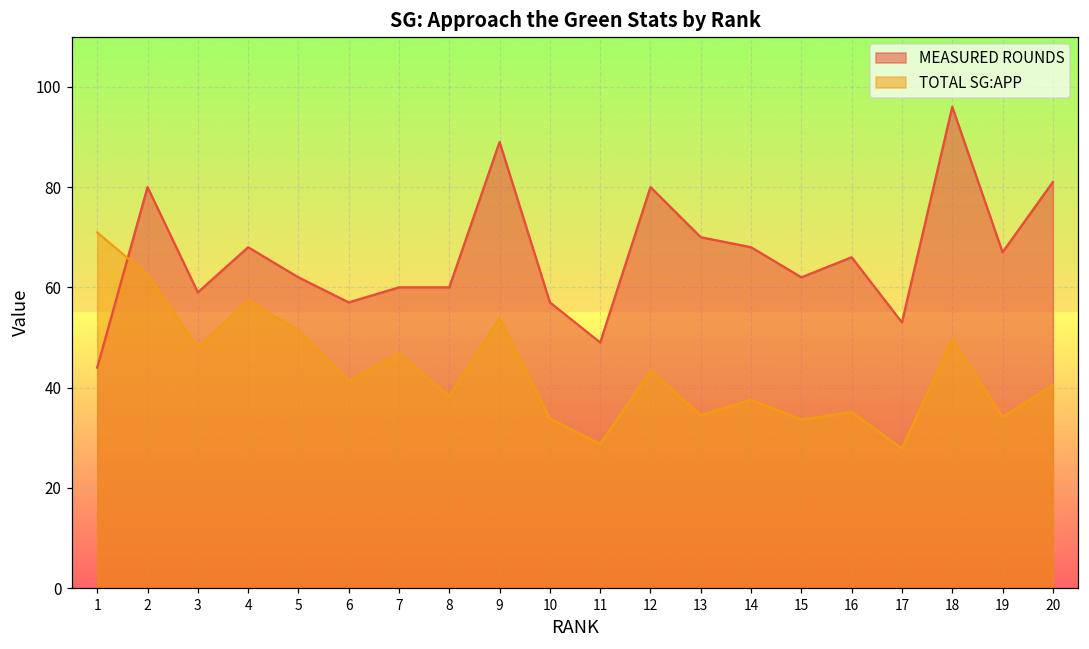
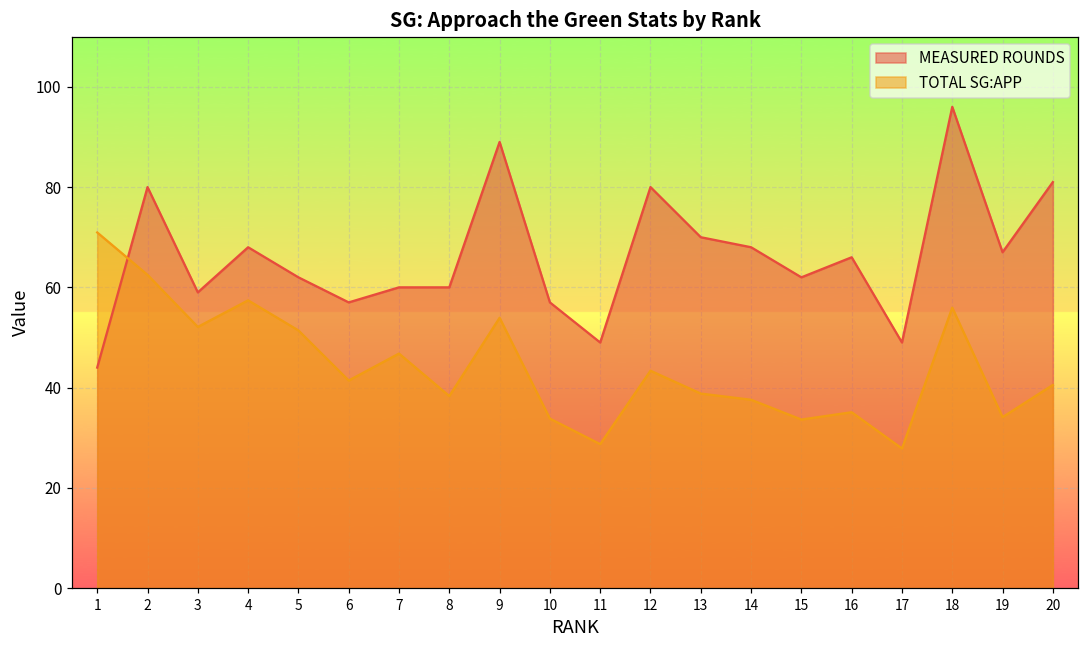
  {
    "MEASURED ROUNDS": {
      "1": 44,
      "2": 80,
      "3": 59,
      "4": 68,
      "5": 62,
      "6": 57,
      "7": 60,
      "8": 60,
      "9": 89,
      "10": 57,
      "11": 49,
      "12": 80,
      "13": 70,
      "14": 68,
      "15": 62,
      "16": 66,
-     "17": 53,
+     "17": 49,
      "18": 96,
      "19": 67,
      "20": 81
    },
    "TOTAL SG:APP": {
      "1": 71,
      "2": 62,
-     "3": 48,
+     "3": 52,
      "4": 57,
      "5": 51,
      "6": 41,
      "7": 47,
      "8": 38,
      "9": 54,
      "10": 34,
      "11": 29,
      "12": 43,
-     "13": 35,
+     "13": 39,
      "14": 38,
      "15": 34,
      "16": 35,
      "17": 28,
-     "18": 50,
+     "18": 56,
      "19": 34,
      "20": 41
    }
  }
